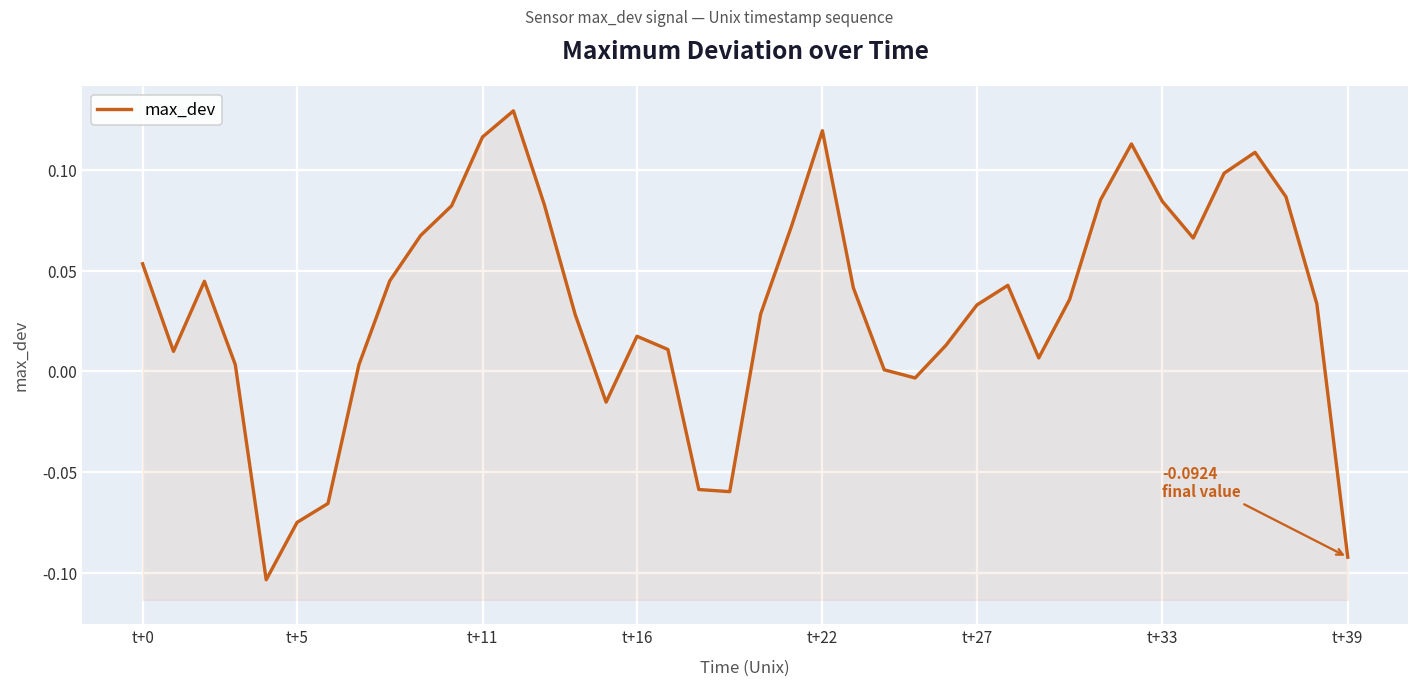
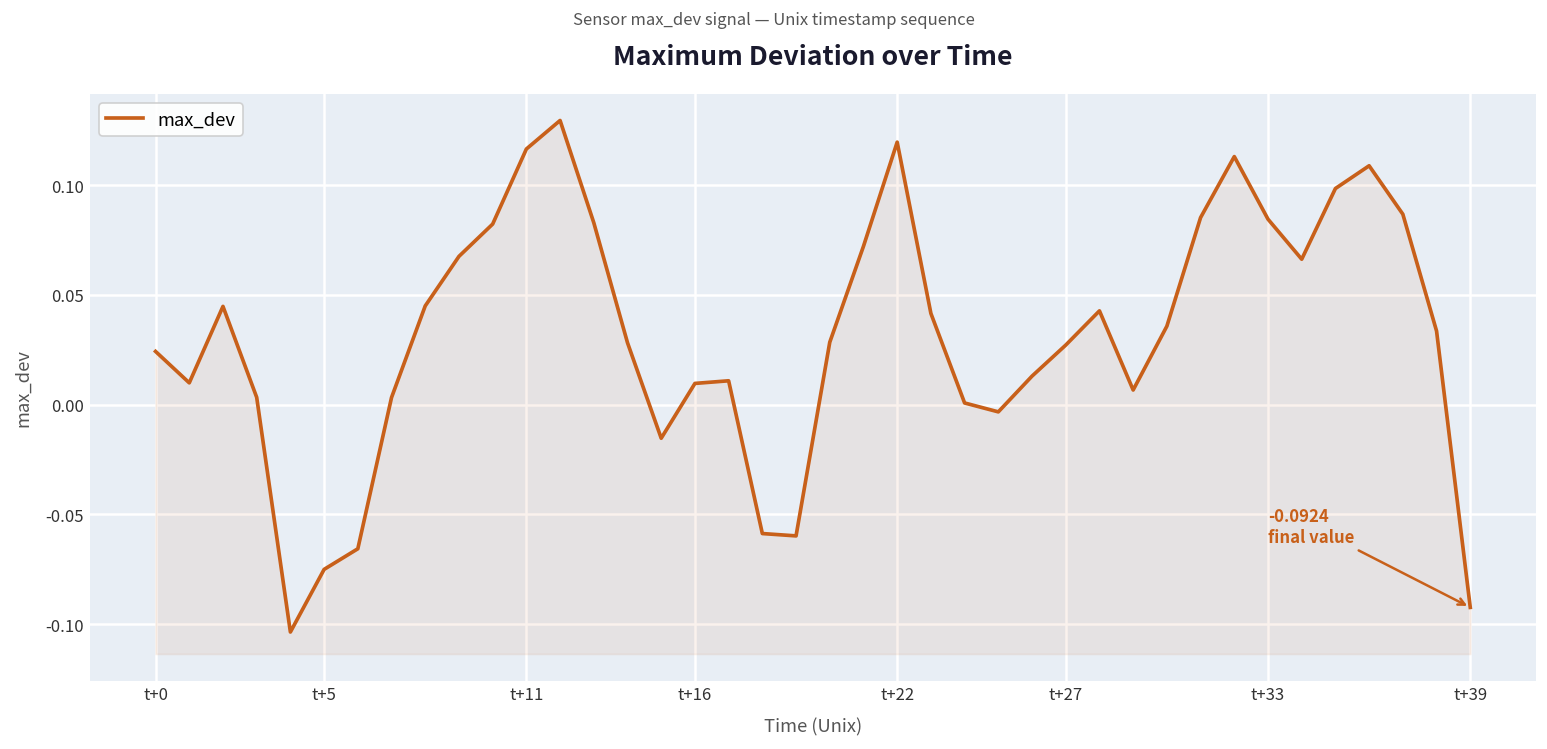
  {
-   "t+0": 0.053,
+   "t+0": 0.024,
    "t+5": -0.075,
    "t+11": 0.117,
-   "t+16": 0.017,
+   "t+16": 0.010,
    "t+22": 0.120,
-   "t+27": 0.033,
+   "t+27": 0.027,
    "t+33": 0.085
  }
